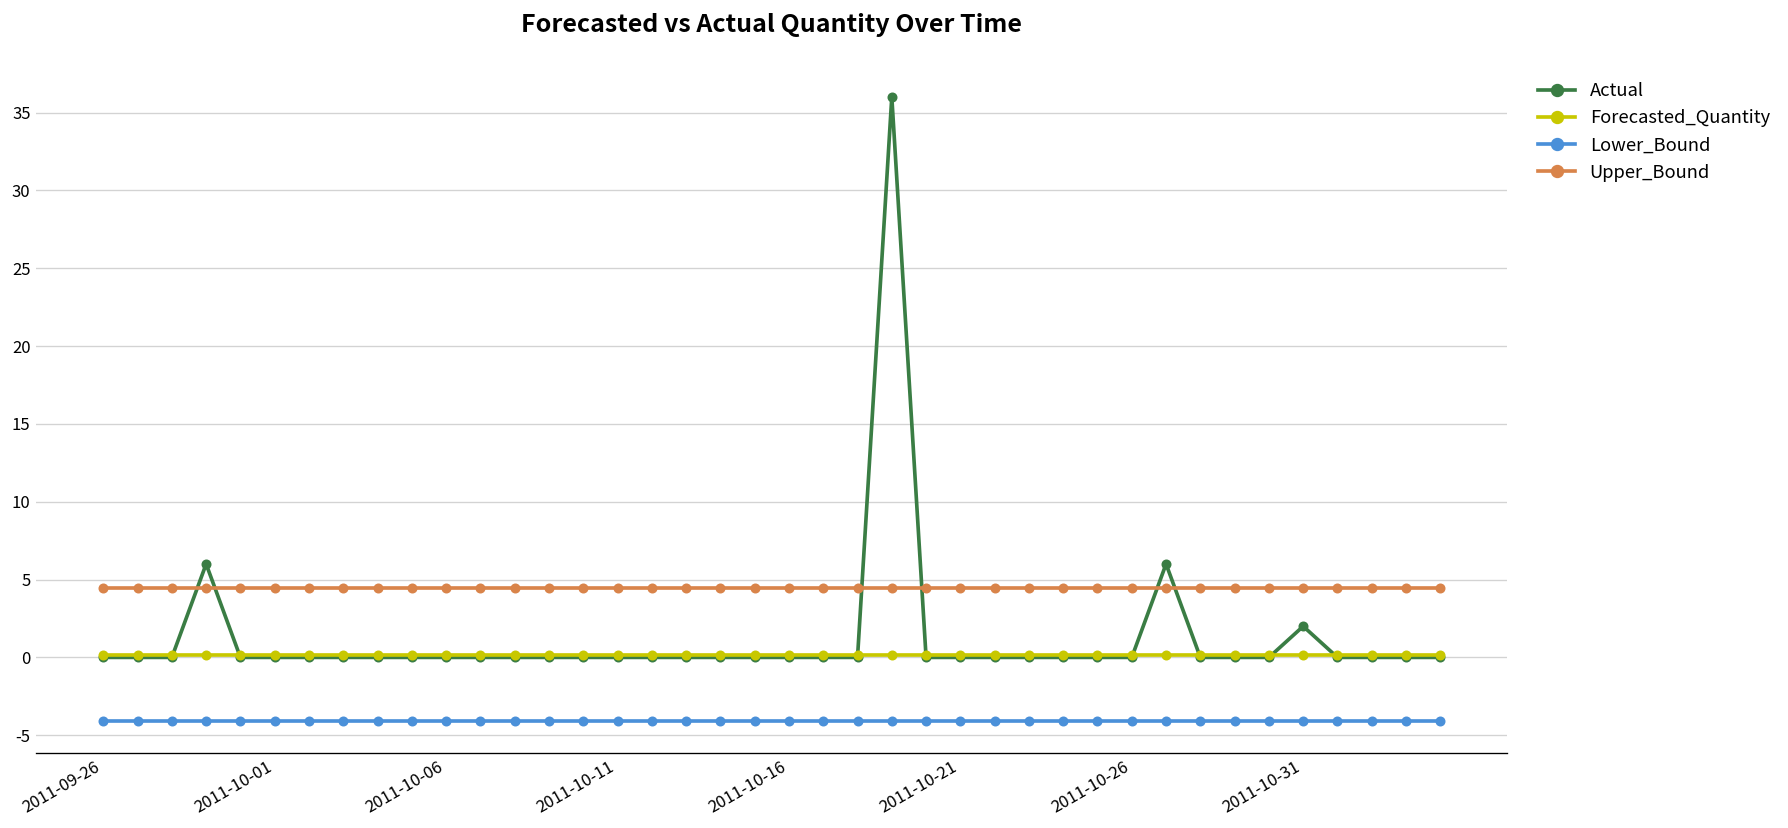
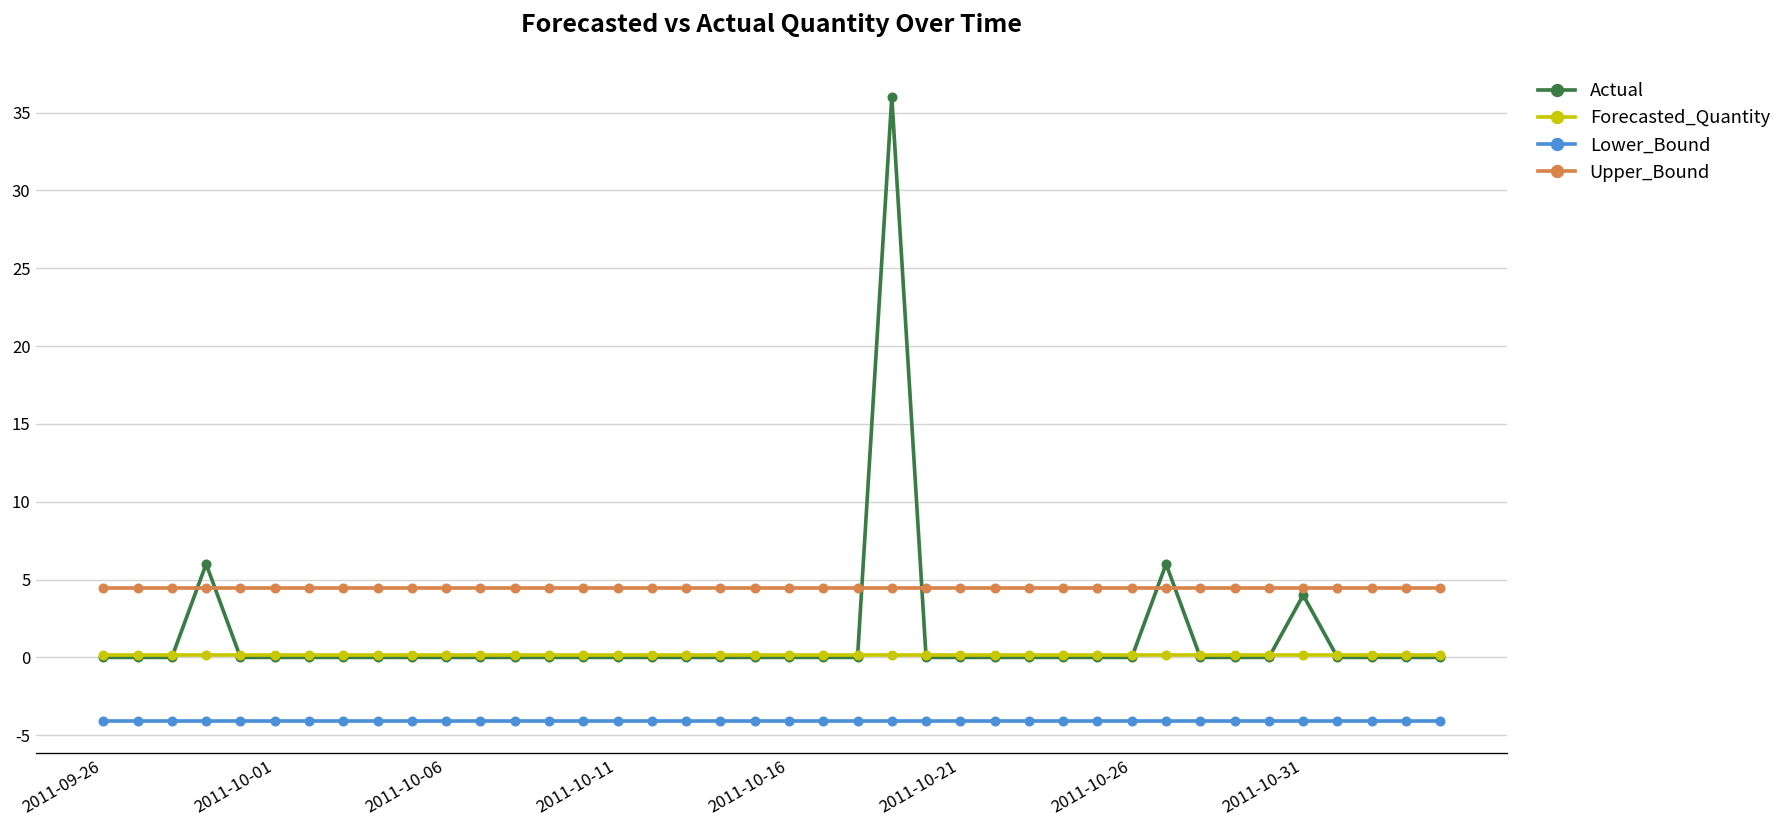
  {
    "Actual": {
-     "2011-10-31": 2
+     "2011-10-31": 4
    },
    "Forecasted_Quantity": {
      "2011-10-31": 0
    },
    "Lower_Bound": {
      "2011-09-26": -4,
      "2011-10-01": -4,
      "2011-10-06": -4,
      "2011-10-11": -4,
      "2011-10-16": -4,
      "2011-10-21": -4,
      "2011-10-26": -4,
      "2011-10-31": -4
    },
    "Upper_Bound": {
      "2011-09-26": 4.5,
      "2011-10-01": 4.5,
      "2011-10-06": 4.5,
      "2011-10-11": 4.5,
      "2011-10-16": 4.5,
      "2011-10-21": 4.5,
      "2011-10-26": 4.5,
      "2011-10-31": 4.5
    }
  }
